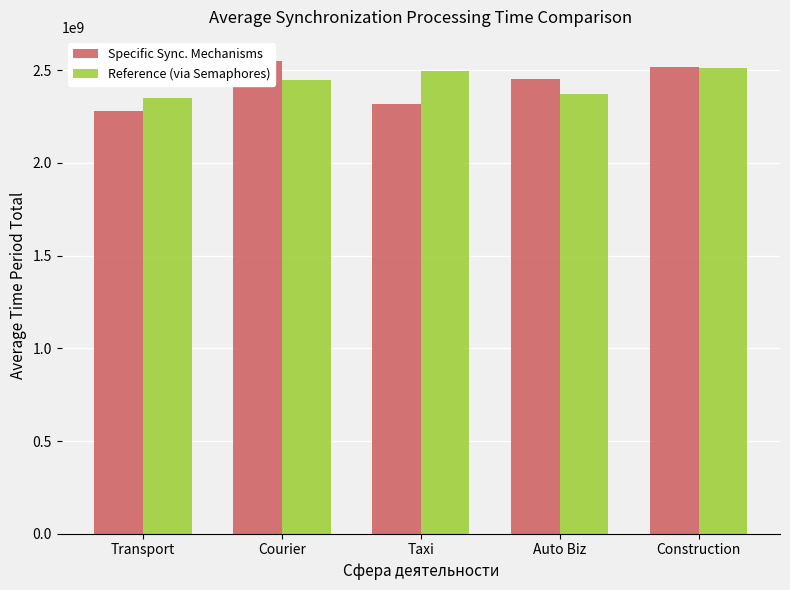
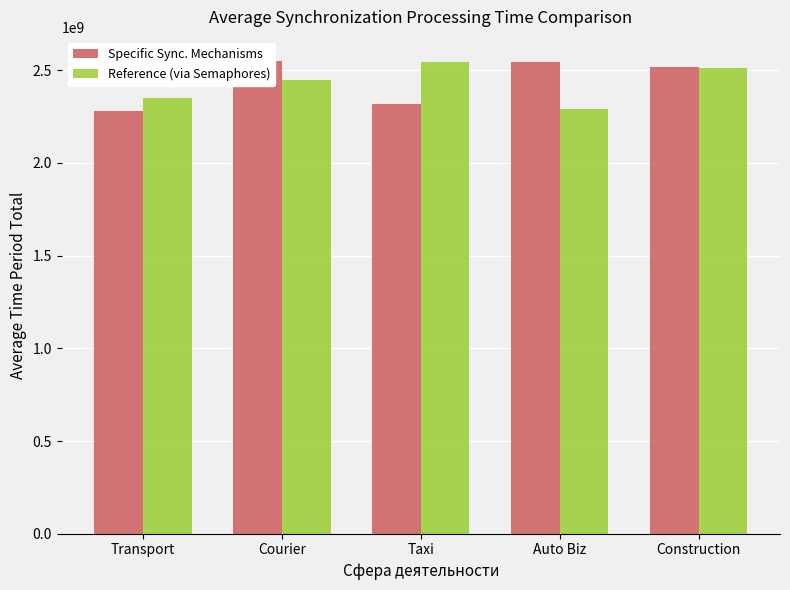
  {
    "Specific Sync. Mechanisms": {
      "Transport": 2280000000,
      "Taxi": 2320000000,
-     "Auto Biz": 2450000000,
+     "Auto Biz": 2550000000,
      "Construction": 2520000000
    },
    "Reference (via Semaphores)": {
      "Transport": 2350000000,
      "Courier": 2450000000,
-     "Taxi": 2500000000,
-     "Auto Biz": 2370000000,
+     "Taxi": 2540000000,
+     "Auto Biz": 2290000000,
      "Construction": 2510000000
    }
  }
